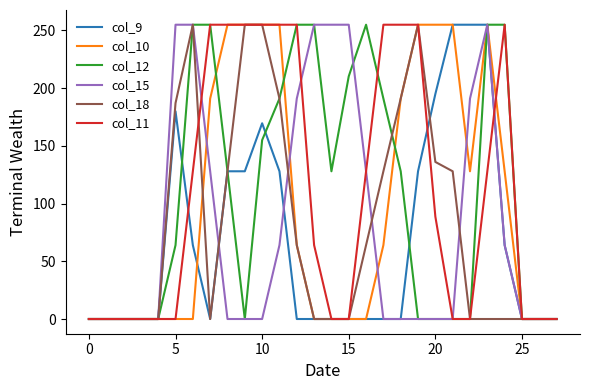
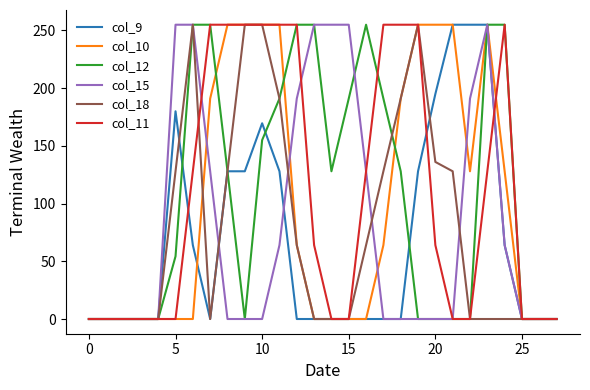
  {
    "col_9": {
      "5": 180,
      "10": 170,
      "20": 195
    },
    "col_10": {
      "20": 255
    },
    "col_12": {
-     "5": 64,
+     "5": 54,
      "10": 155,
-     "15": 210
+     "15": 191
    },
    "col_15": {
      "5": 255,
      "10": 0,
      "15": 255
    },
    "col_18": {
-     "5": 187,
+     "5": 128,
      "20": 136
    },
    "col_11": {
-     "20": 89
+     "20": 64
    }
  }
